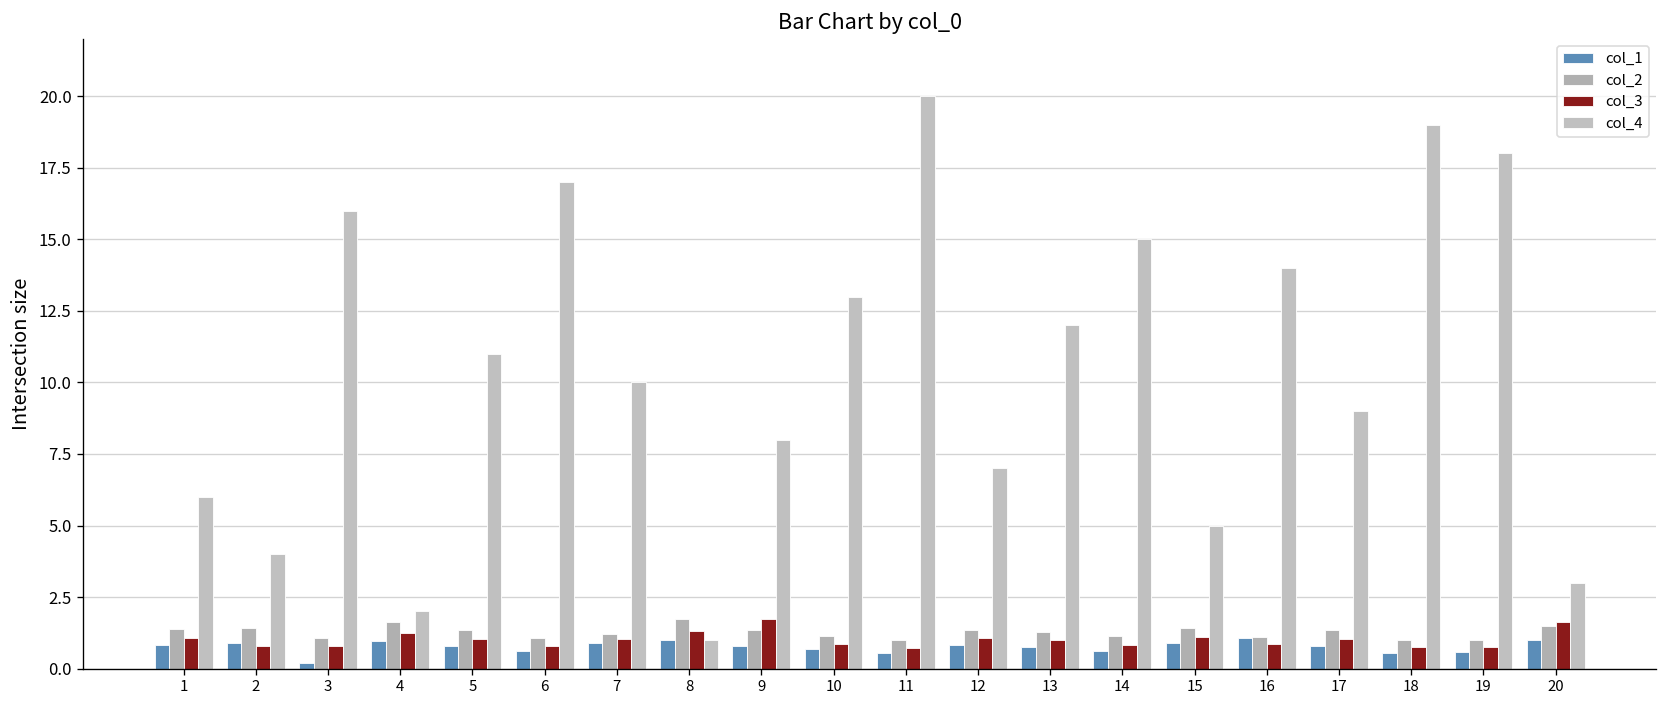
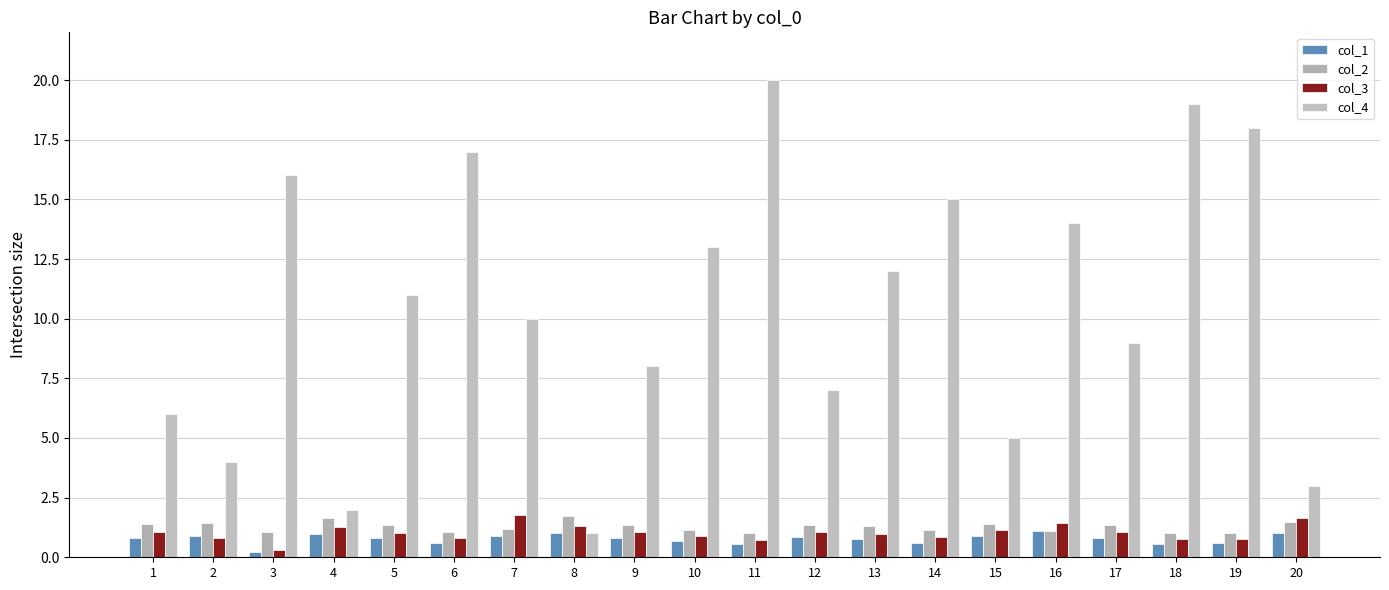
  {
    "col_1": {
      "1": 0.8,
      "2": 0.9,
      "3": 0.2,
      "4": 1.0,
      "5": 0.8,
      "6": 0.6,
      "7": 0.9,
      "8": 1.0,
      "9": 0.8,
      "10": 0.7,
      "11": 0.5,
      "12": 0.8,
      "13": 0.8,
      "14": 0.6,
      "15": 0.9,
      "16": 1.1,
      "17": 0.8,
      "18": 0.6,
      "19": 0.6,
      "20": 1.0
    },
    "col_3": {
      "1": 1.1,
      "2": 0.8,
-     "3": 0.8,
+     "3": 0.3,
      "4": 1.3,
      "5": 1.0,
      "6": 0.8,
-     "7": 1.0,
+     "7": 1.8,
      "8": 1.3,
-     "9": 1.7,
+     "9": 1.0,
      "10": 0.9,
      "11": 0.7,
      "12": 1.1,
      "13": 1.0,
      "14": 0.8,
      "15": 1.1,
-     "16": 0.9,
+     "16": 1.4,
      "17": 1.0,
      "18": 0.7,
      "19": 0.8,
      "20": 1.6
    }
  }
